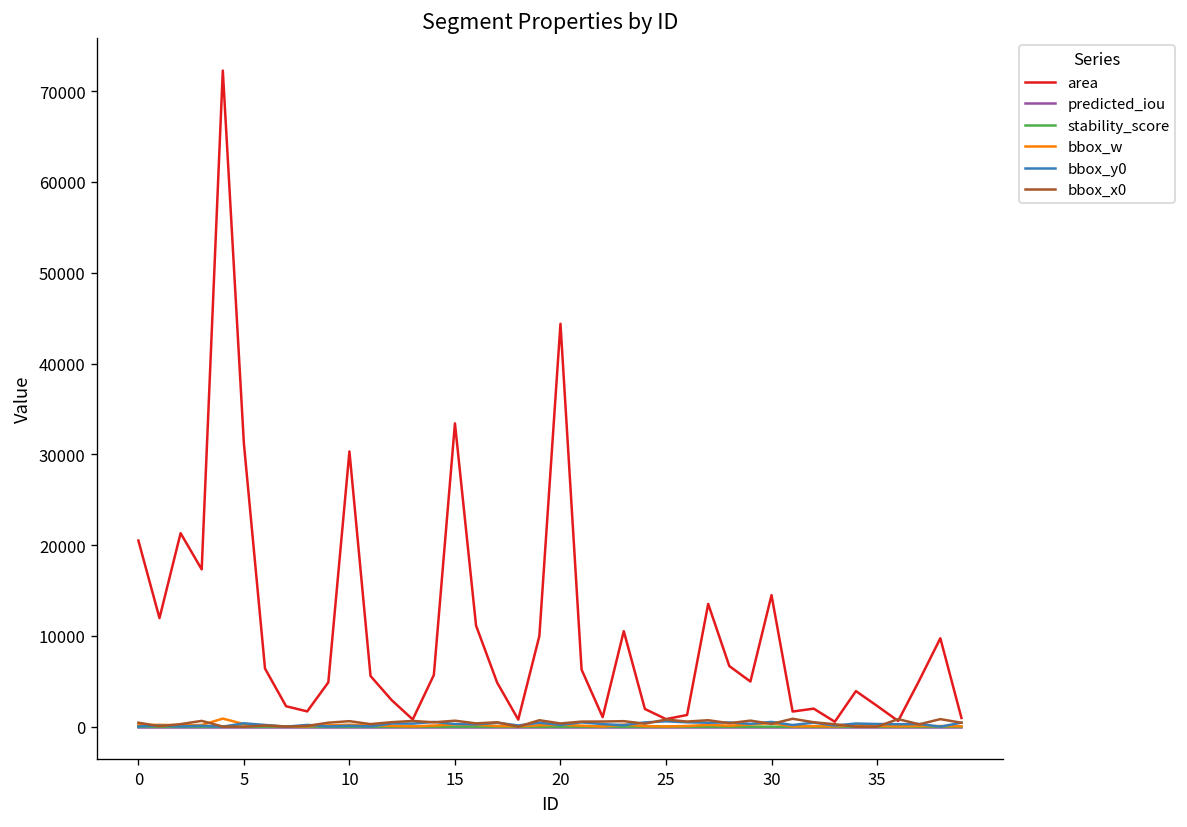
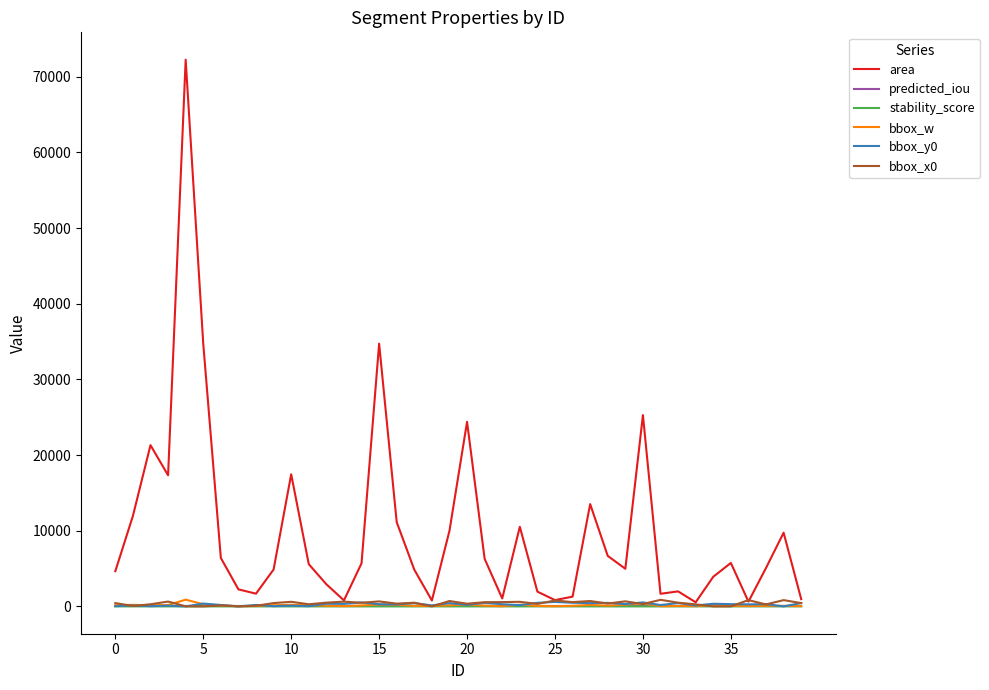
  {
    "area": {
-     "0": 21000,
-     "5": 31000,
-     "10": 30000,
-     "15": 33000,
-     "20": 44000,
-     "30": 14000,
-     "35": 2000
+     "0": 5000,
+     "5": 35000,
+     "10": 17000,
+     "15": 35000,
+     "20": 24000,
+     "30": 25000,
+     "35": 6000
    },
    "bbox_x0": {
      "10": 1000,
      "15": 1000
    }
  }
